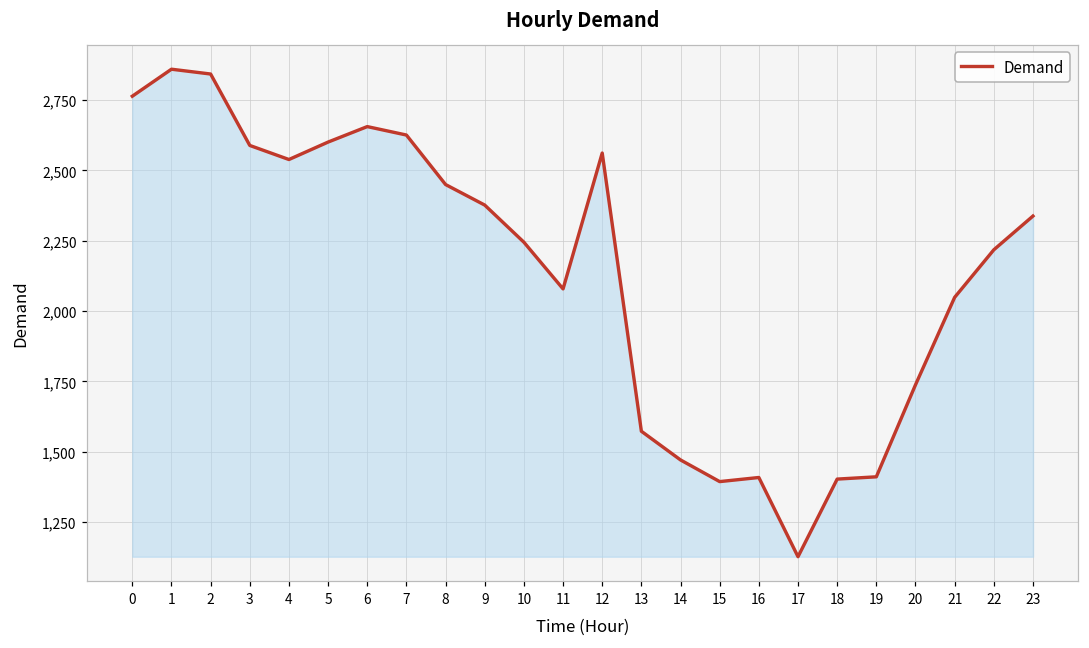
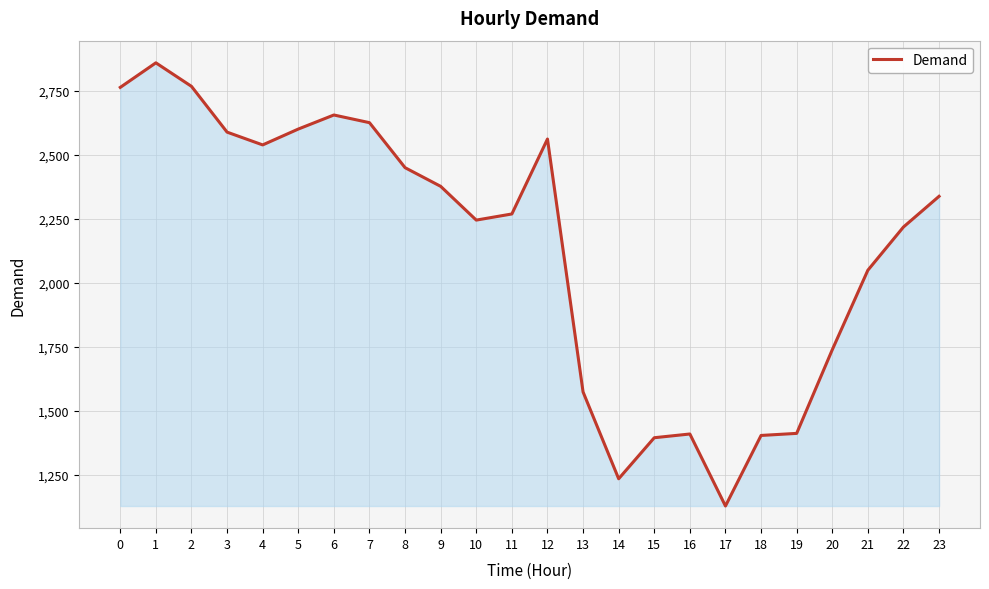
  {
    "0": "2,760",
    "1": "2,860",
-   "2": "2,840",
+   "2": "2,770",
    "3": "2,590",
    "4": "2,540",
    "5": "2,600",
    "6": "2,660",
    "7": "2,630",
    "8": "2,450",
    "9": "2,380",
    "10": "2,250",
-   "11": "2,080",
+   "11": "2,270",
    "12": "2,560",
    "13": "1,570",
-   "14": "1,470",
+   "14": "1,230",
    "15": "1,390",
    "16": "1,410",
    "17": "1,130",
    "18": "1,400",
    "19": "1,410",
    "20": "1,740",
    "21": "2,050",
    "22": "2,220",
    "23": "2,340"
  }
